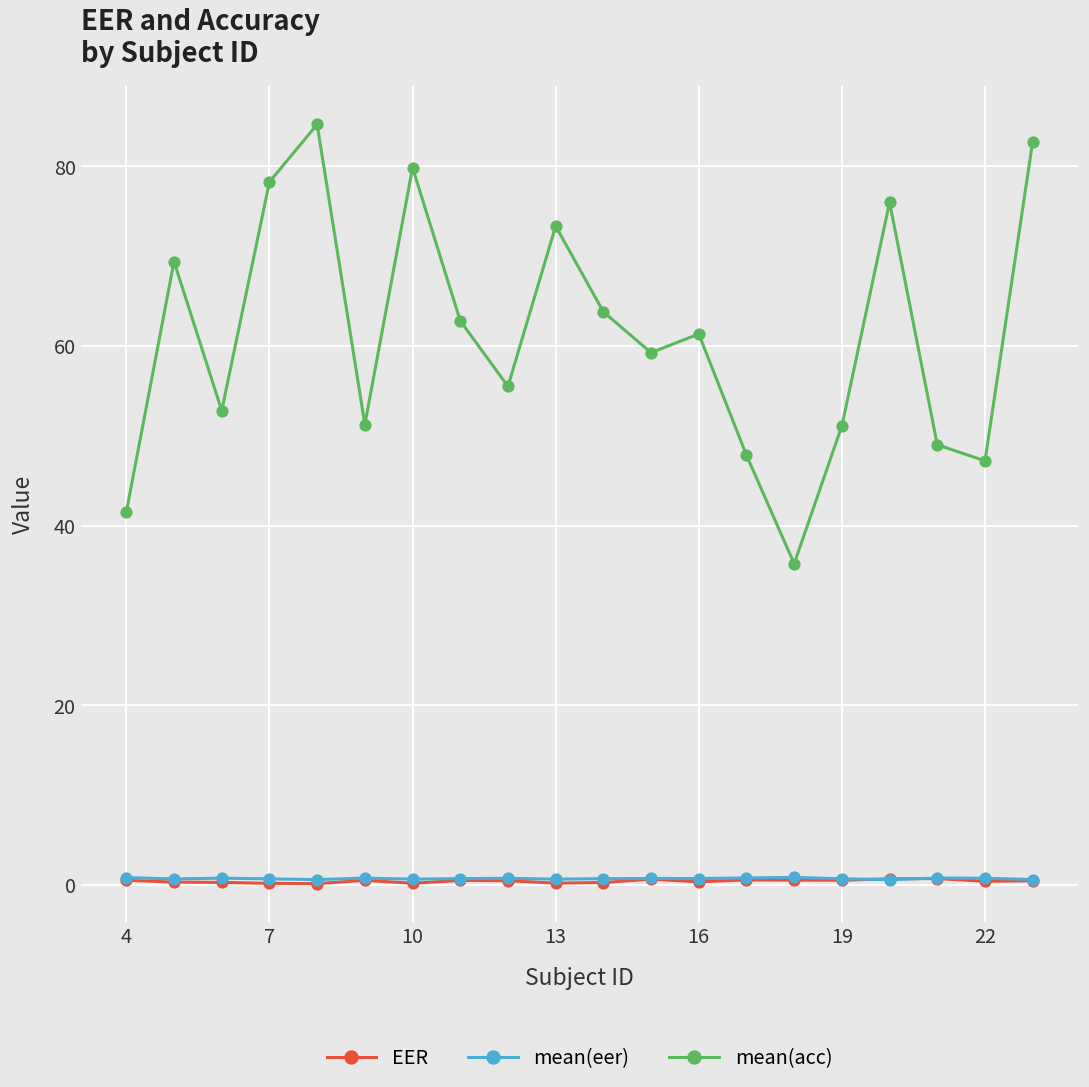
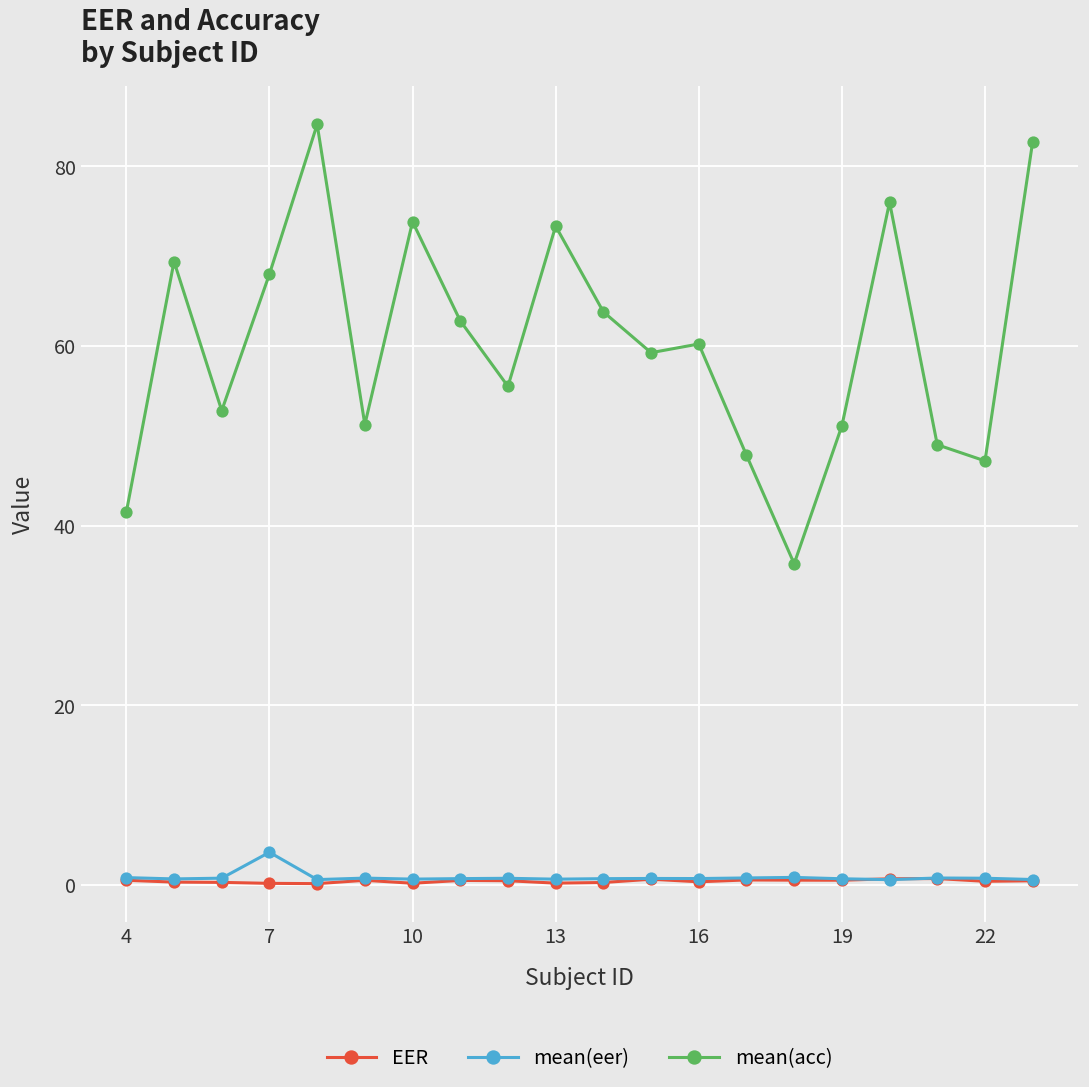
  {
    "EER": {
      "7": 0,
      "10": 0,
      "13": 0,
      "16": 0,
      "22": 0
    },
    "mean(eer)": {
-     "7": 1,
+     "7": 4,
      "10": 1,
      "13": 1,
      "16": 1,
      "22": 1
    },
    "mean(acc)": {
      "4": 42,
-     "7": 78,
-     "10": 80,
+     "7": 68,
+     "10": 74,
      "13": 73,
-     "16": 61,
+     "16": 60,
      "19": 51,
      "22": 47
    }
  }
